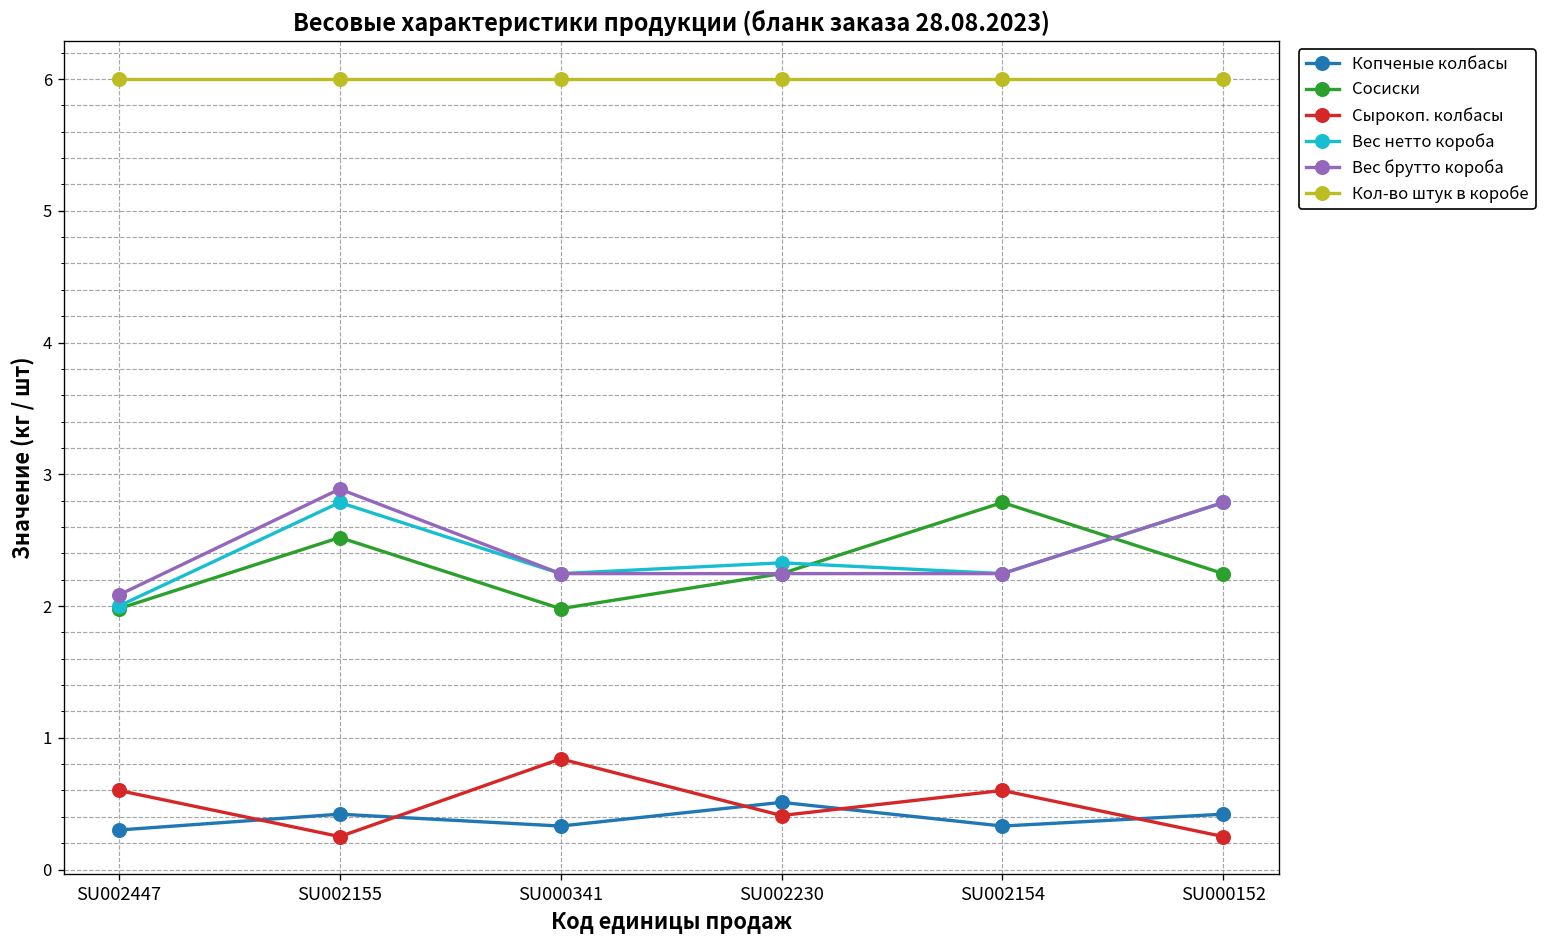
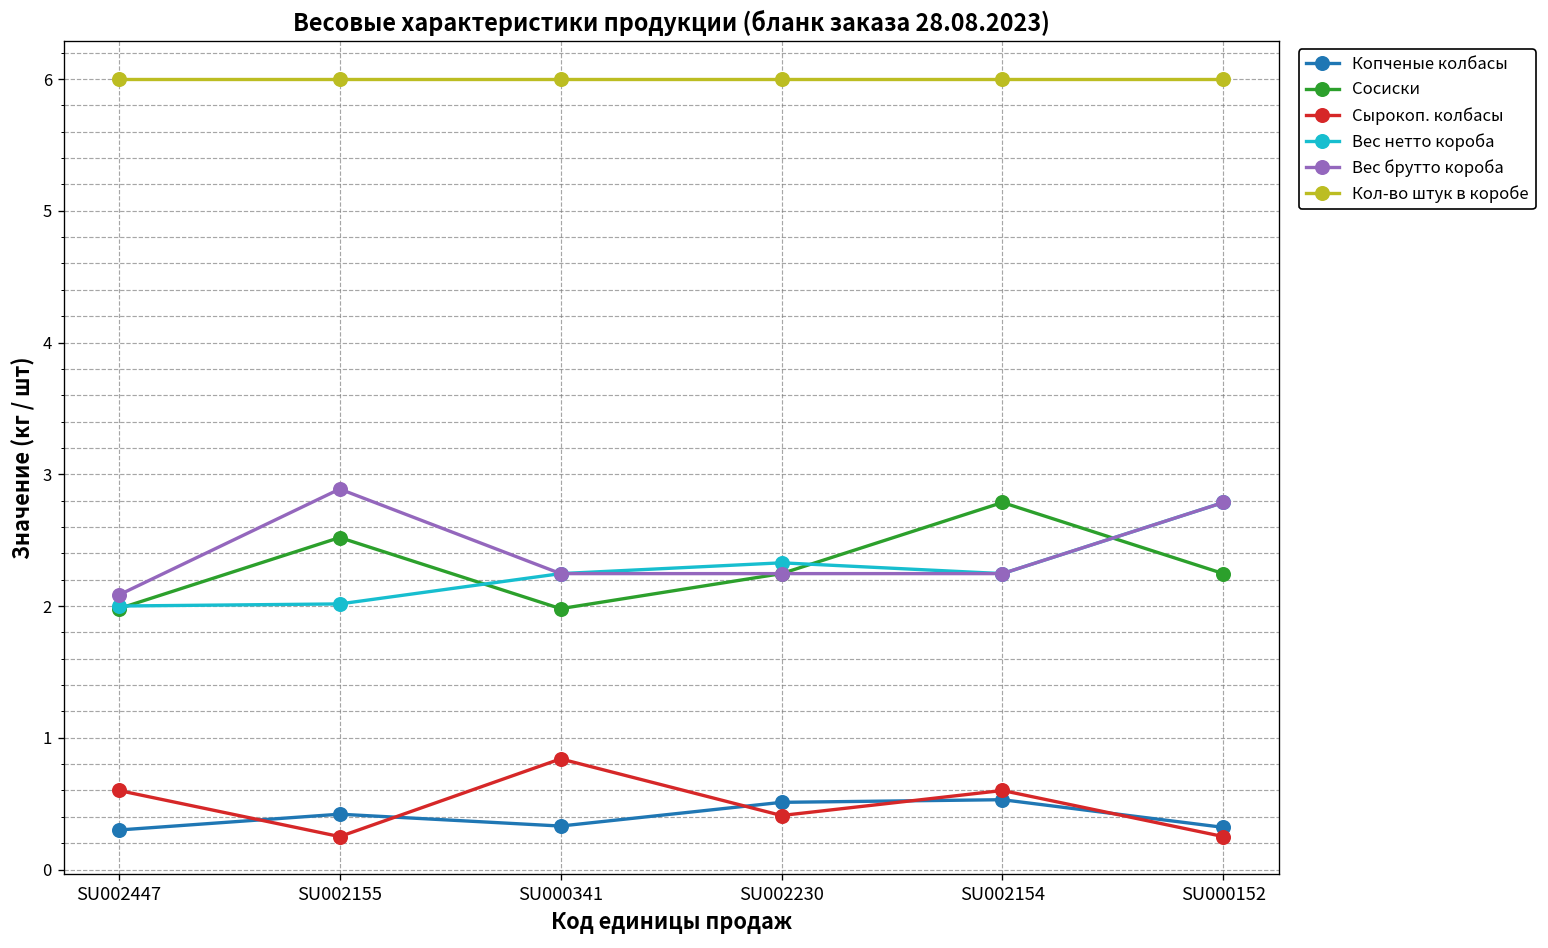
  {
    "Копченые колбасы": {
      "SU002447": 0.30,
      "SU002155": 0.42,
      "SU000341": 0.33,
      "SU002230": 0.51,
-     "SU002154": 0.33,
-     "SU000152": 0.42
+     "SU002154": 0.53,
+     "SU000152": 0.32
    },
    "Сосиски": {
      "SU002155": 2.52,
      "SU000341": 1.98,
      "SU002154": 2.79,
      "SU000152": 2.25
    },
    "Сырокоп. колбасы": {
      "SU002447": 0.60,
      "SU002155": 0.25,
      "SU000341": 0.84,
      "SU002230": 0.41,
      "SU002154": 0.60,
      "SU000152": 0.25
    },
    "Вес нетто короба": {
-     "SU002155": 2.79,
+     "SU002155": 2.02,
      "SU002230": 2.33
    },
    "Вес брутто короба": {
      "SU002447": 2.08,
      "SU002155": 2.89
    },
    "Кол-во штук в коробе": {
      "SU002447": 6.00,
      "SU002155": 6.00,
      "SU000341": 6.00,
      "SU002230": 6.00,
      "SU002154": 6.00,
      "SU000152": 6.00
    }
  }
